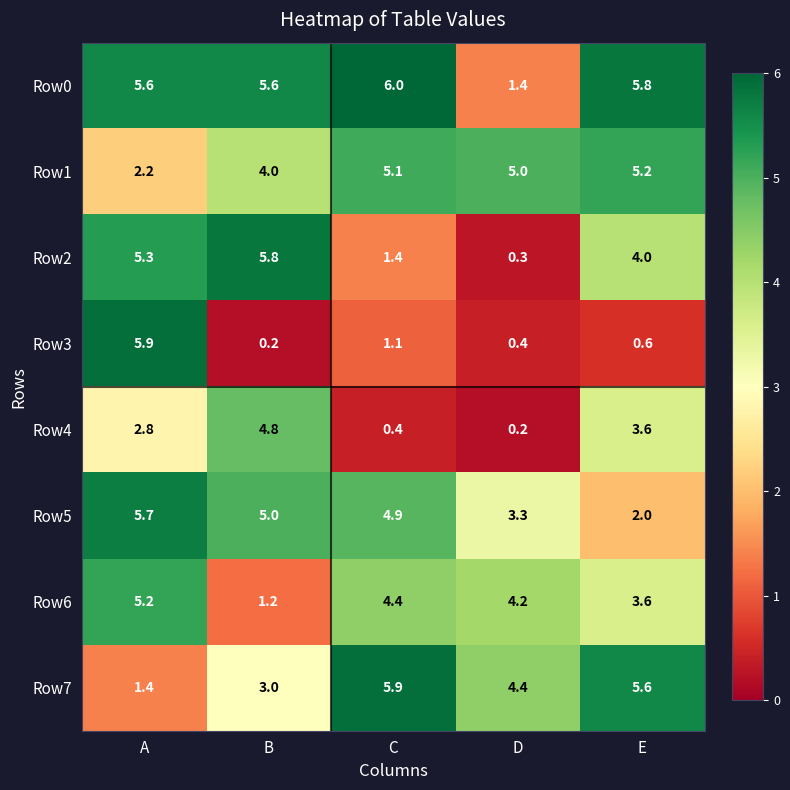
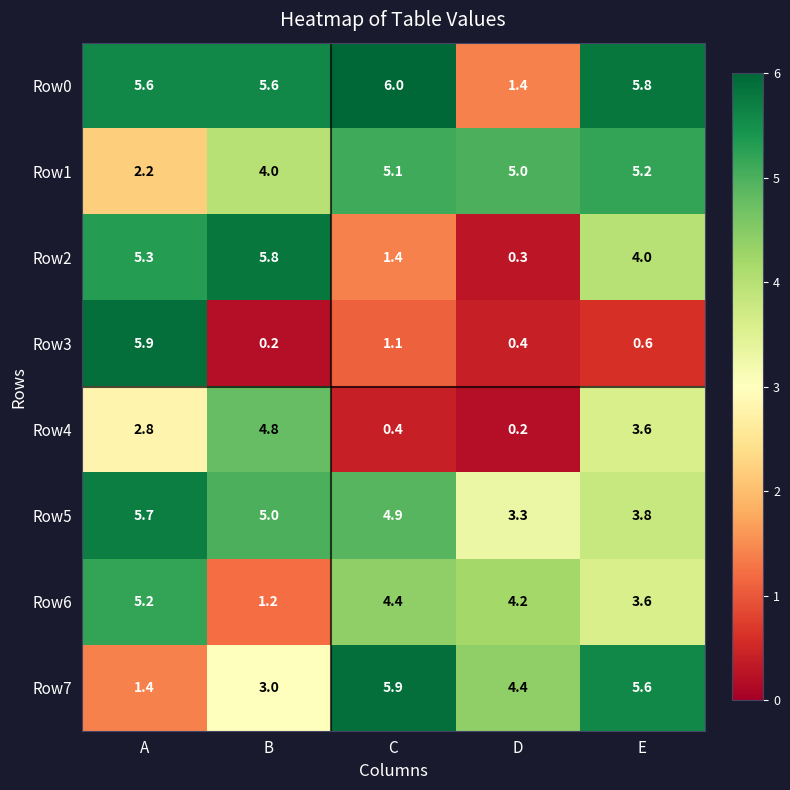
  {
    "Row0": {
      "A": 5.6,
      "B": 5.6,
      "C": 6.0,
      "D": 1.4,
      "E": 5.8
    },
    "Row1": {
      "A": 2.2,
      "B": 4.0,
      "C": 5.1,
      "D": 5.0,
      "E": 5.2
    },
    "Row2": {
      "A": 5.3,
      "B": 5.8,
      "C": 1.4,
      "D": 0.3,
      "E": 4.0
    },
    "Row3": {
      "A": 5.9,
      "B": 0.2,
      "C": 1.1,
      "D": 0.4,
      "E": 0.6
    },
    "Row4": {
      "A": 2.8,
      "B": 4.8,
      "C": 0.4,
      "D": 0.2,
      "E": 3.6
    },
    "Row5": {
      "A": 5.7,
      "B": 5.0,
      "C": 4.9,
      "D": 3.3,
-     "E": 2.0
+     "E": 3.8
    },
    "Row6": {
      "A": 5.2,
      "B": 1.2,
      "C": 4.4,
      "D": 4.2,
      "E": 3.6
    },
    "Row7": {
      "A": 1.4,
      "B": 3.0,
      "C": 5.9,
      "D": 4.4,
      "E": 5.6
    }
  }
